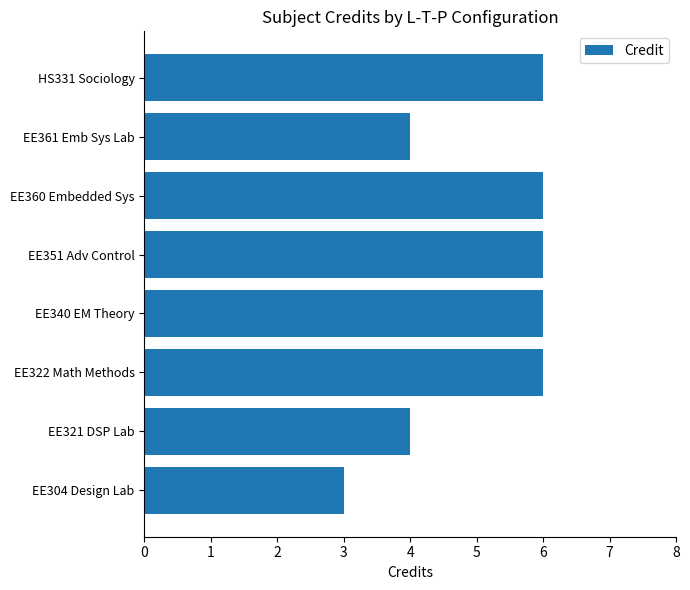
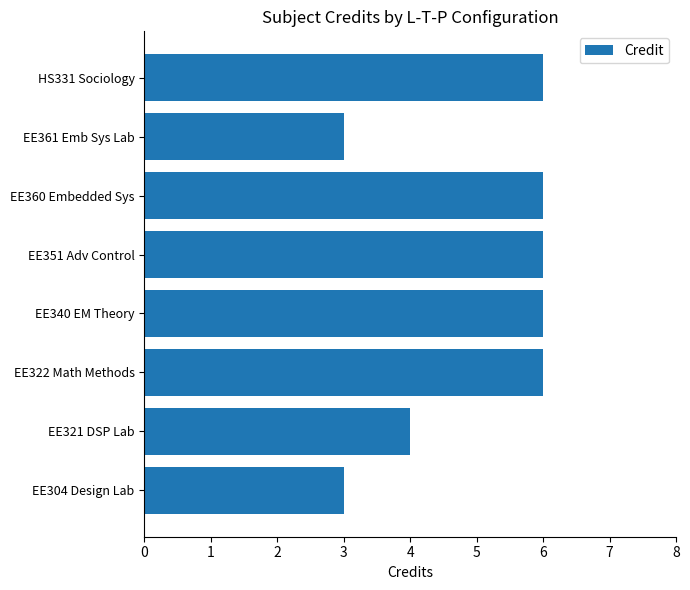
  {
    "HS331 Sociology": 6,
-   "EE361 Emb Sys Lab": 4,
+   "EE361 Emb Sys Lab": 3,
    "EE360 Embedded Sys": 6,
    "EE351 Adv Control": 6,
    "EE340 EM Theory": 6,
    "EE322 Math Methods": 6,
    "EE321 DSP Lab": 4,
    "EE304 Design Lab": 3
  }
